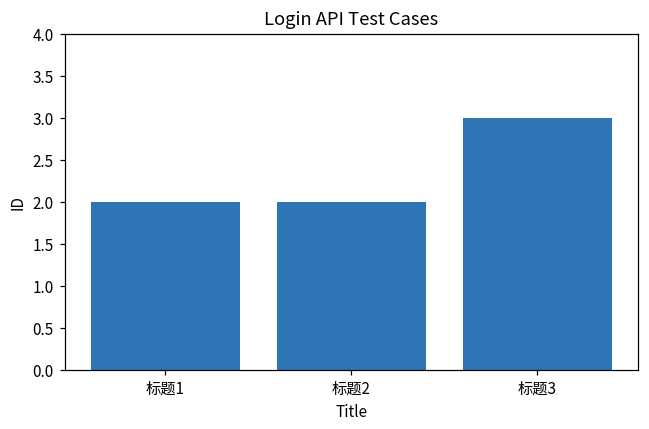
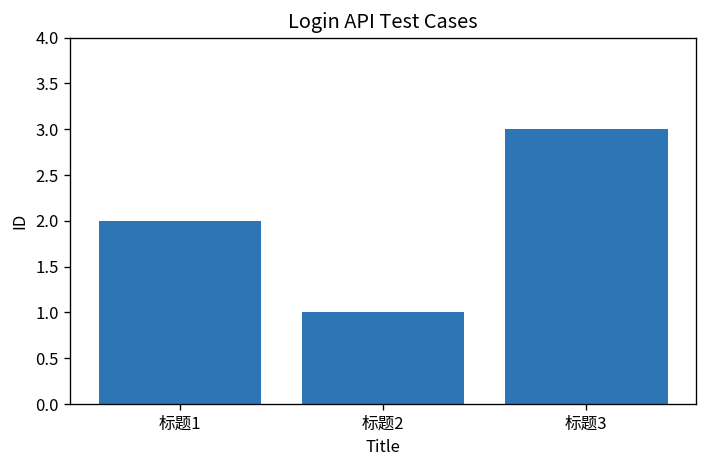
  {
    "标题1": 2,
-   "标题2": 2,
+   "标题2": 1,
    "标题3": 3
  }
